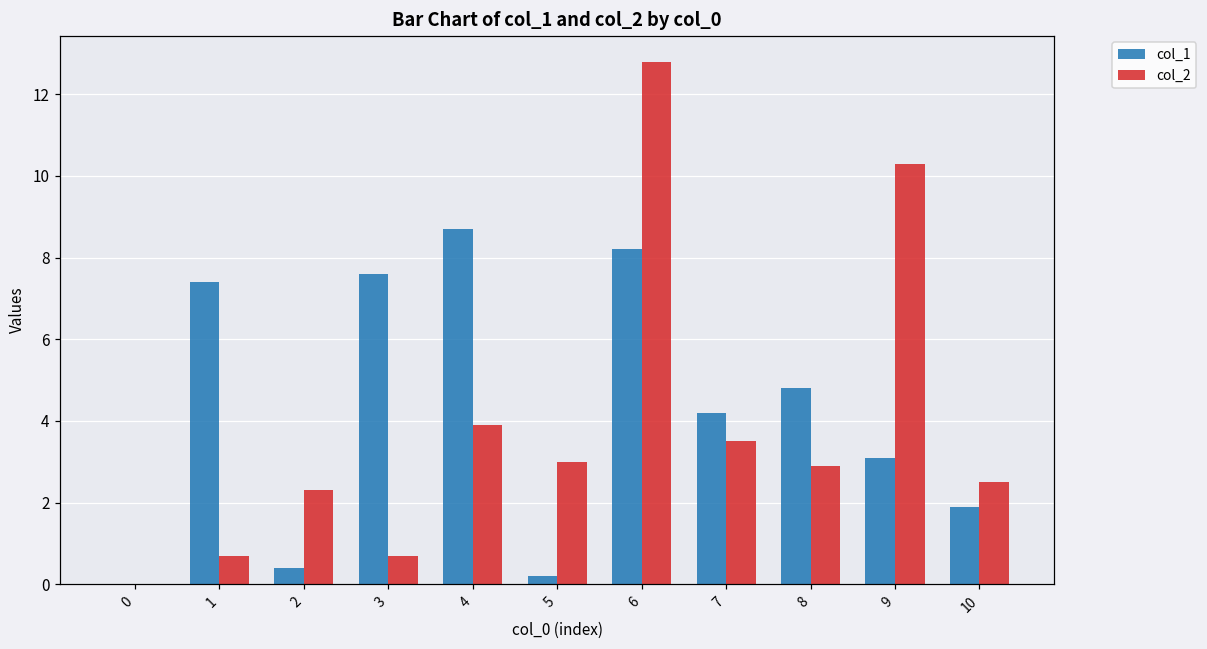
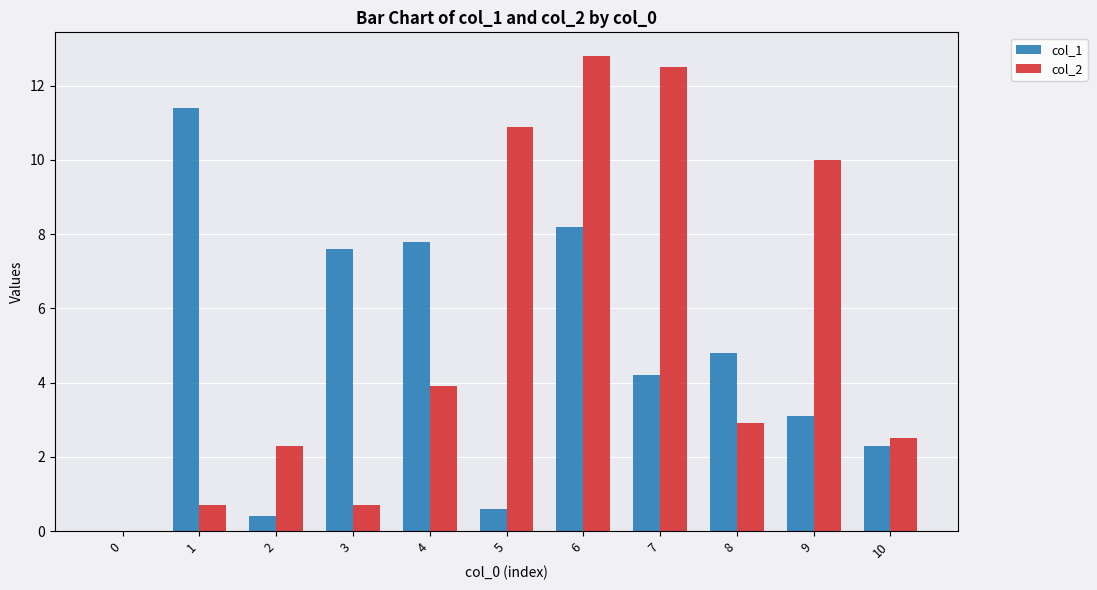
  {
    "col_1": {
      "0": 0.0,
-     "1": 7.4,
+     "1": 11.4,
      "2": 0.4,
      "3": 7.6,
-     "4": 8.7,
-     "5": 0.2,
+     "4": 7.8,
+     "5": 0.6,
      "6": 8.2,
      "7": 4.2,
      "8": 4.8,
      "9": 3.1,
-     "10": 1.9
+     "10": 2.3
    },
    "col_2": {
      "0": 0.0,
      "1": 0.7,
      "2": 2.3,
      "3": 0.7,
      "4": 3.9,
-     "5": 3.0,
+     "5": 10.9,
      "6": 12.8,
-     "7": 3.5,
+     "7": 12.5,
      "8": 2.9,
-     "9": 10.3,
+     "9": 10.0,
      "10": 2.5
    }
  }
